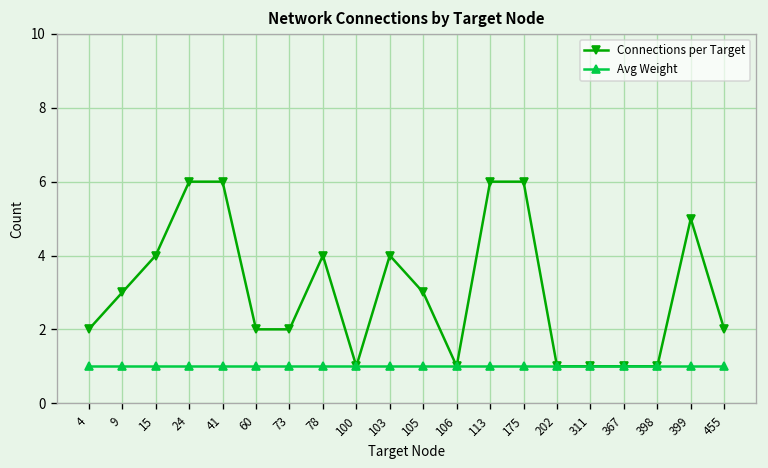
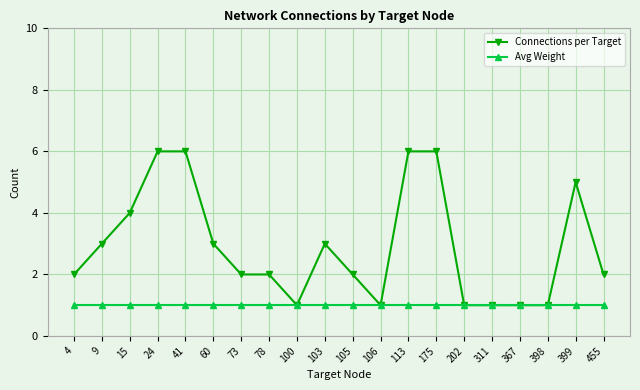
  {
    "Connections per Target": {
      "4": 2,
      "9": 3,
      "15": 4,
      "24": 6,
      "41": 6,
-     "60": 2,
+     "60": 3,
      "73": 2,
-     "78": 4,
-     "103": 4,
-     "105": 3,
+     "78": 2,
+     "103": 3,
+     "105": 2,
      "113": 6,
      "175": 6,
      "399": 5,
      "455": 2
    },
    "Avg Weight": {
      "4": 1,
      "9": 1,
      "15": 1,
      "24": 1,
      "41": 1,
      "60": 1,
      "73": 1,
      "78": 1,
      "103": 1,
      "105": 1,
      "113": 1,
      "175": 1,
      "399": 1,
      "455": 1
    }
  }
